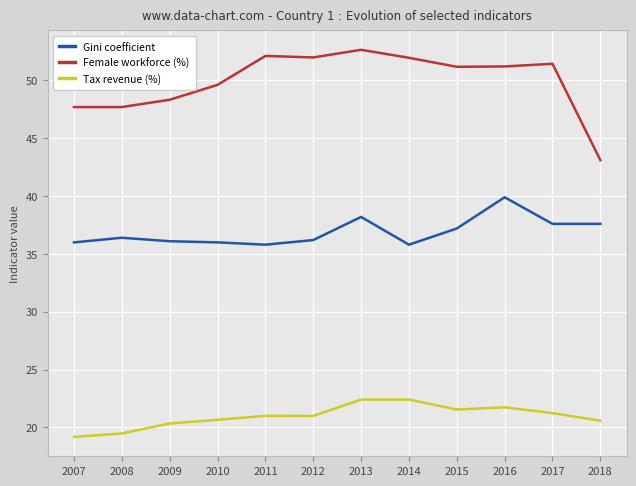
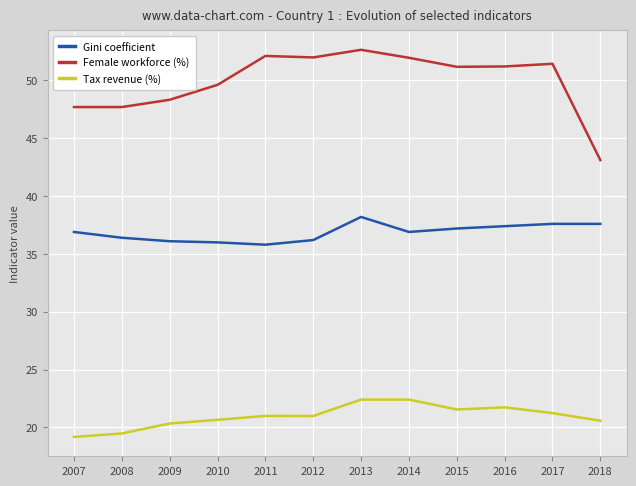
  {
    "Gini coefficient": {
-     "2007": 36.0,
+     "2007": 36.9,
      "2008": 36.4,
      "2009": 36.1,
      "2010": 36.0,
      "2011": 35.8,
      "2012": 36.2,
      "2013": 38.2,
-     "2014": 35.8,
+     "2014": 36.9,
      "2015": 37.2,
-     "2016": 39.9,
+     "2016": 37.4,
      "2017": 37.6,
      "2018": 37.6
    },
    "Female workforce (%)": {
      "2007": 47.7,
      "2008": 47.7,
      "2009": 48.3,
      "2010": 49.6,
      "2011": 52.1,
      "2012": 52.0,
      "2013": 52.7,
      "2014": 52.0,
      "2015": 51.2,
      "2016": 51.2,
      "2017": 51.4,
      "2018": 43.1
    },
    "Tax revenue (%)": {
      "2007": 19.2,
      "2008": 19.5,
      "2009": 20.3,
      "2010": 20.7,
      "2011": 21.0,
      "2012": 21.0,
      "2013": 22.4,
      "2014": 22.4,
      "2015": 21.6,
      "2016": 21.7,
      "2017": 21.2,
      "2018": 20.6
    }
  }
